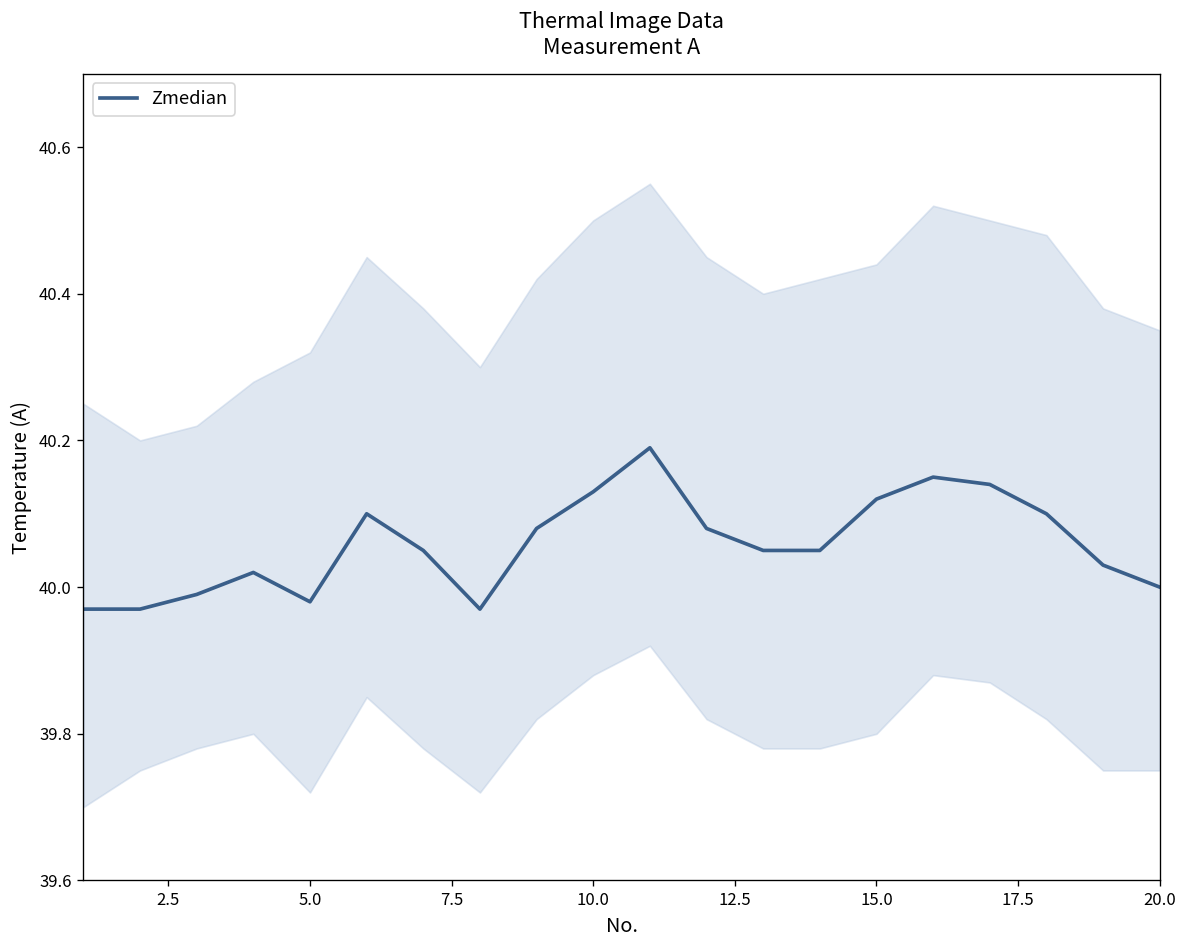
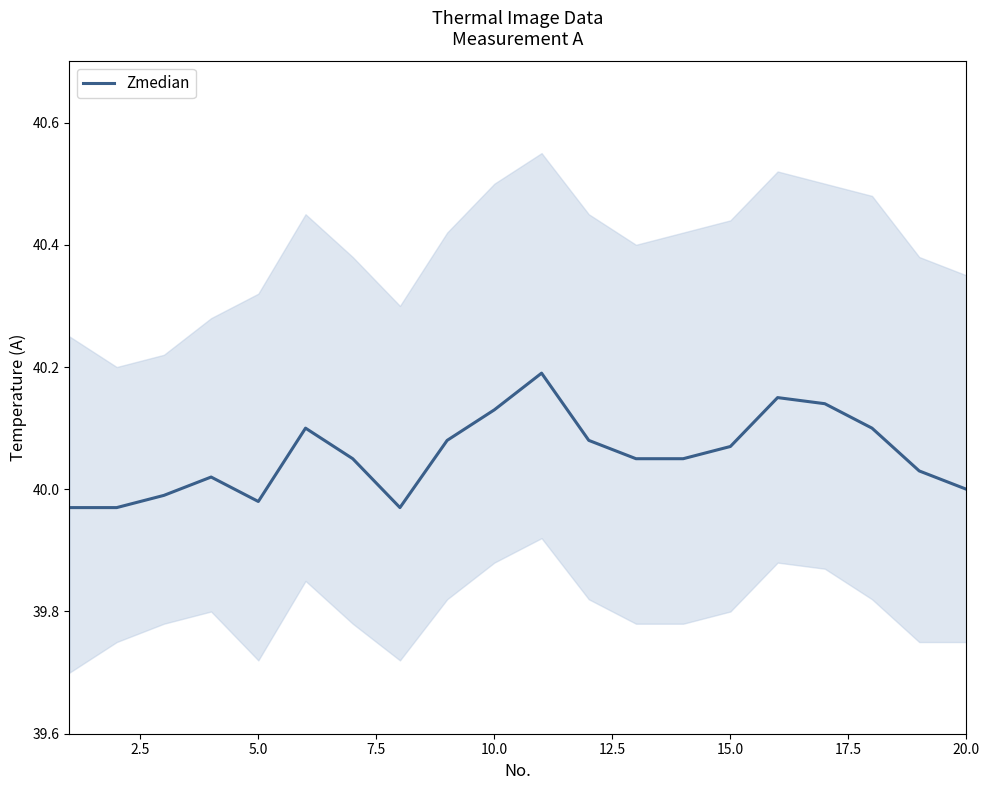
  {
    "Zmedian": {
      "5.0": 39.98,
      "10.0": 40.13,
-     "15.0": 40.12,
+     "15.0": 40.07,
      "20.0": 40.00
    }
  }
